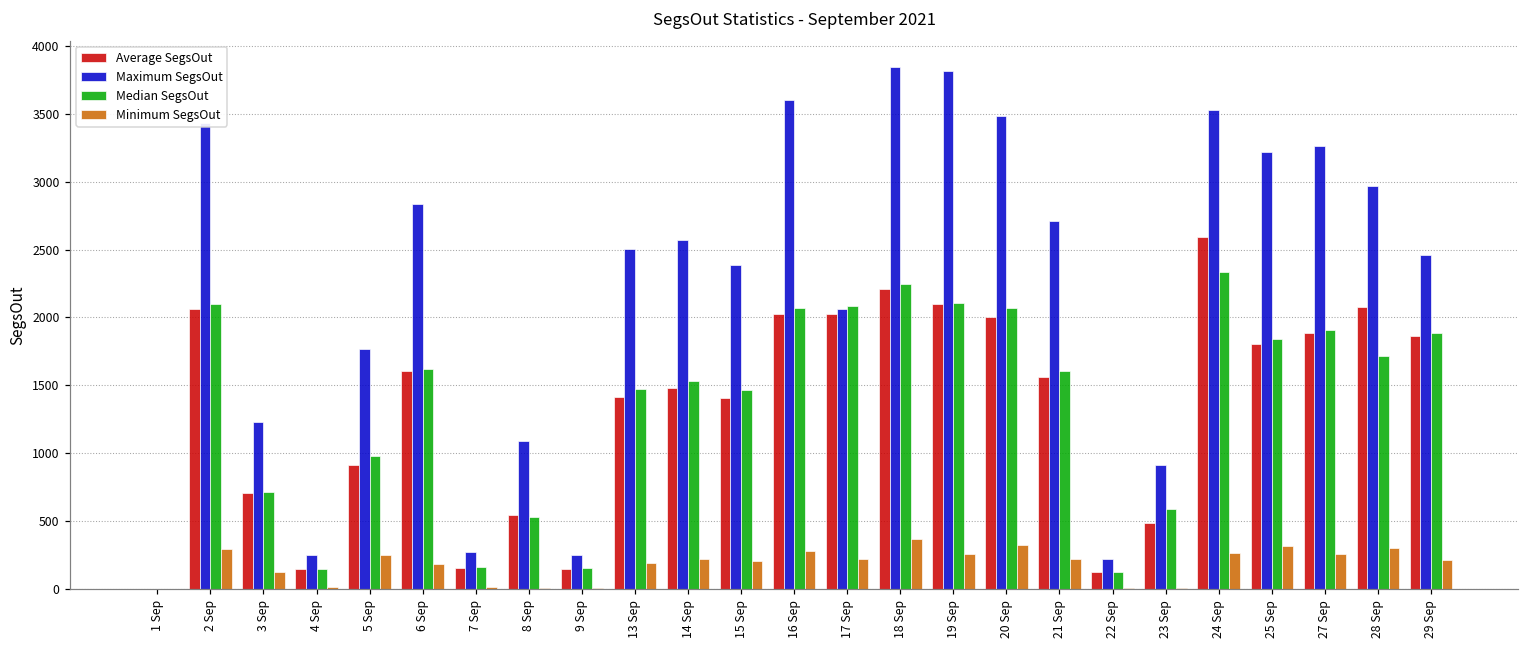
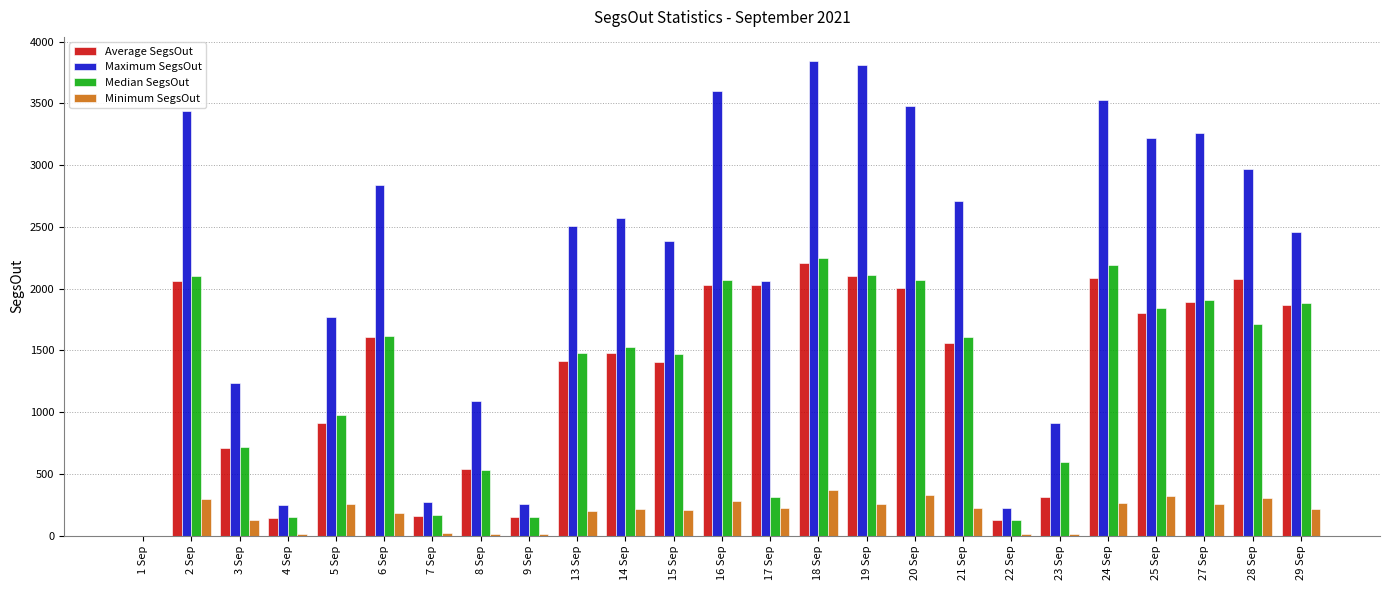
  {
    "Average SegsOut": {
      "1 Sep": 0,
      "2 Sep": 2060,
      "3 Sep": 700,
      "4 Sep": 140,
      "5 Sep": 910,
      "6 Sep": 1600,
      "7 Sep": 160,
      "8 Sep": 540,
      "9 Sep": 150,
      "13 Sep": 1420,
      "14 Sep": 1480,
      "15 Sep": 1410,
      "16 Sep": 2030,
      "17 Sep": 2030,
      "18 Sep": 2210,
      "19 Sep": 2100,
      "20 Sep": 2000,
      "21 Sep": 1560,
      "22 Sep": 120,
-     "23 Sep": 490,
-     "24 Sep": 2590,
+     "23 Sep": 310,
+     "24 Sep": 2090,
      "25 Sep": 1800,
      "27 Sep": 1890,
      "28 Sep": 2080,
      "29 Sep": 1860
    },
    "Maximum SegsOut": {
      "1 Sep": 0,
      "2 Sep": 3440,
      "3 Sep": 1230,
      "4 Sep": 250,
      "5 Sep": 1770,
      "6 Sep": 2840,
      "7 Sep": 270,
      "8 Sep": 1090,
      "9 Sep": 250,
      "13 Sep": 2510,
      "14 Sep": 2570,
      "15 Sep": 2390,
      "16 Sep": 3600,
      "17 Sep": 2060,
      "18 Sep": 3850,
      "19 Sep": 3810,
      "20 Sep": 3480,
      "21 Sep": 2710,
      "22 Sep": 220,
      "23 Sep": 910,
      "24 Sep": 3530,
      "25 Sep": 3220,
      "27 Sep": 3260,
      "28 Sep": 2970,
      "29 Sep": 2460
    },
    "Median SegsOut": {
      "1 Sep": 0,
      "2 Sep": 2100,
      "3 Sep": 710,
      "4 Sep": 150,
      "5 Sep": 980,
      "6 Sep": 1620,
      "7 Sep": 160,
      "8 Sep": 530,
      "9 Sep": 150,
      "13 Sep": 1480,
      "14 Sep": 1530,
      "15 Sep": 1470,
      "16 Sep": 2070,
-     "17 Sep": 2080,
+     "17 Sep": 310,
      "18 Sep": 2250,
      "19 Sep": 2110,
      "20 Sep": 2070,
      "21 Sep": 1610,
      "22 Sep": 130,
      "23 Sep": 590,
-     "24 Sep": 2330,
+     "24 Sep": 2190,
      "25 Sep": 1840,
      "27 Sep": 1910,
      "28 Sep": 1710,
      "29 Sep": 1880
    },
    "Minimum SegsOut": {
      "1 Sep": 0,
      "2 Sep": 290,
      "3 Sep": 120,
      "5 Sep": 250,
      "6 Sep": 190,
      "13 Sep": 200,
      "14 Sep": 220,
      "15 Sep": 210,
      "16 Sep": 280,
      "17 Sep": 220,
      "18 Sep": 370,
      "19 Sep": 260,
      "20 Sep": 330,
      "21 Sep": 220,
      "24 Sep": 260,
      "25 Sep": 320,
      "27 Sep": 260,
      "28 Sep": 310,
      "29 Sep": 210
    }
  }
